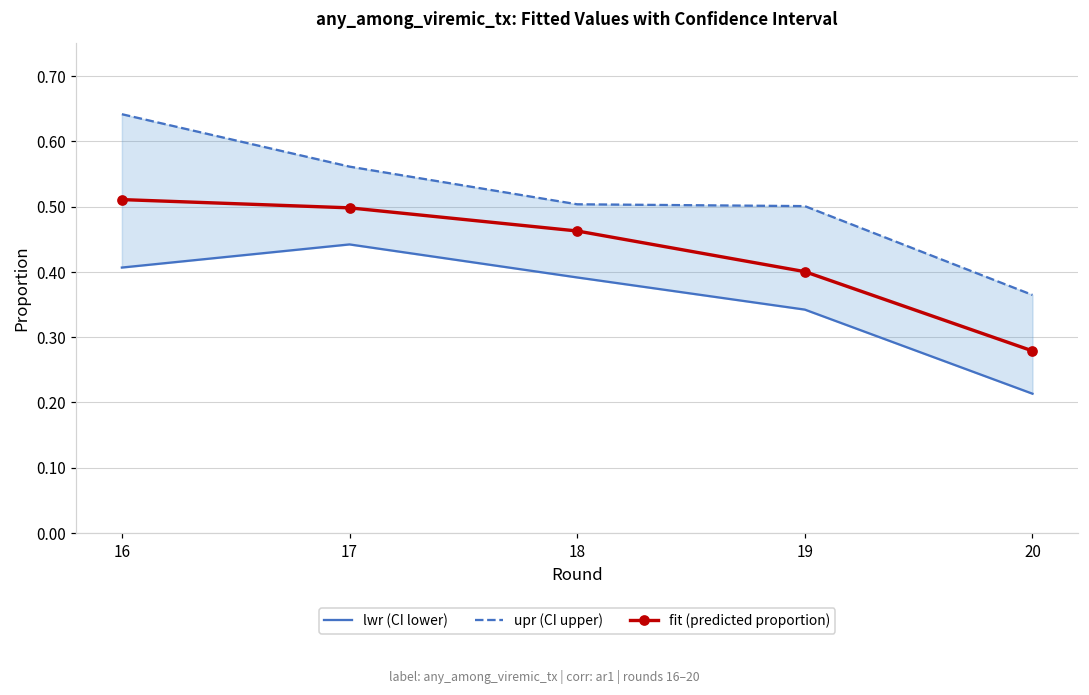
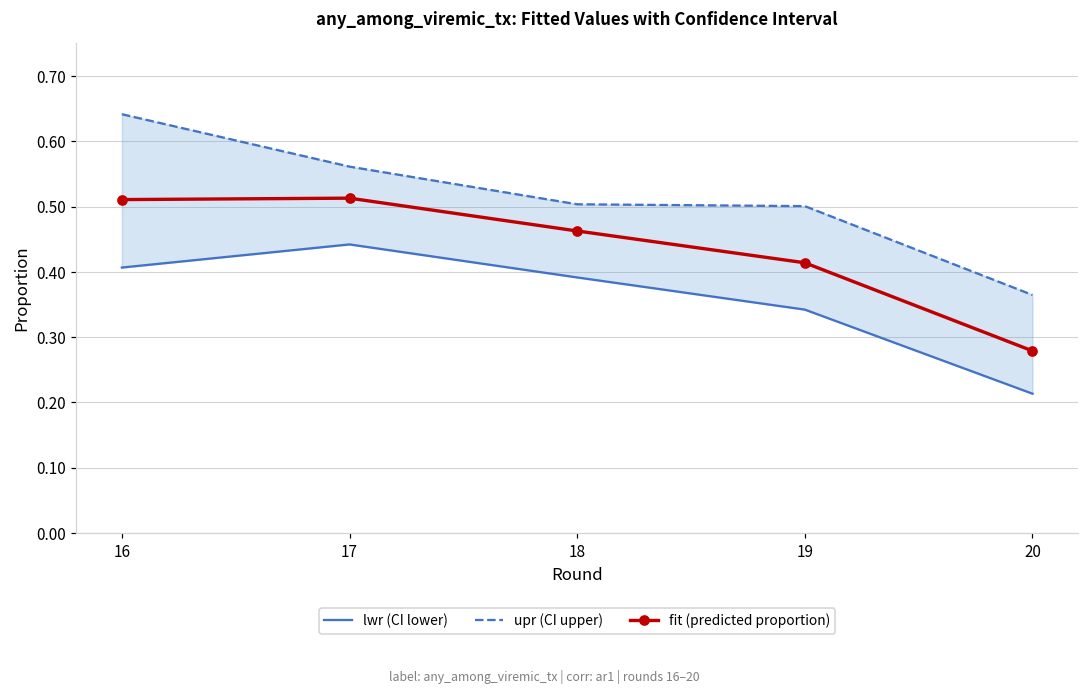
  {
    "fit (predicted proportion)": {
      "16": 0.51,
-     "17": 0.50,
+     "17": 0.51,
      "18": 0.46,
-     "19": 0.40,
+     "19": 0.41,
      "20": 0.28
    }
  }
